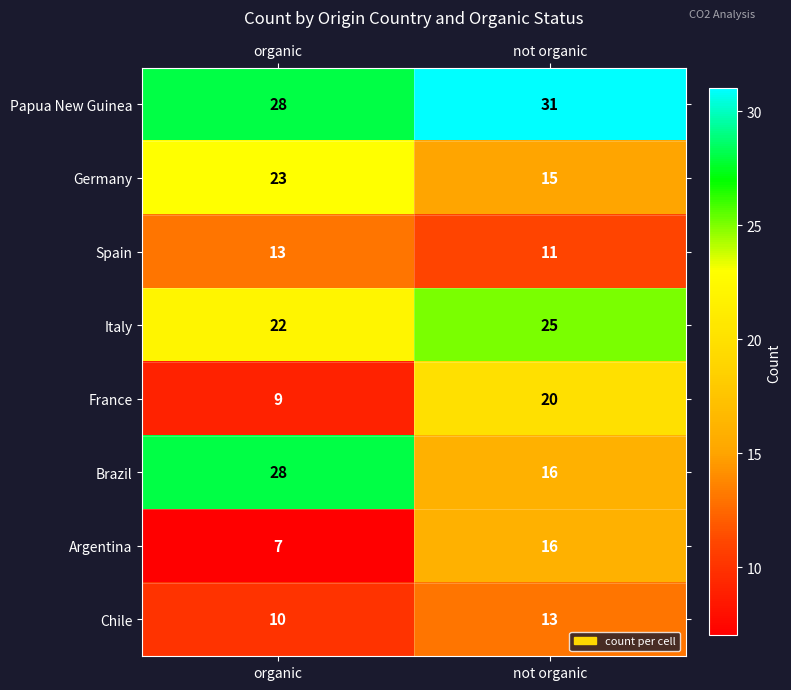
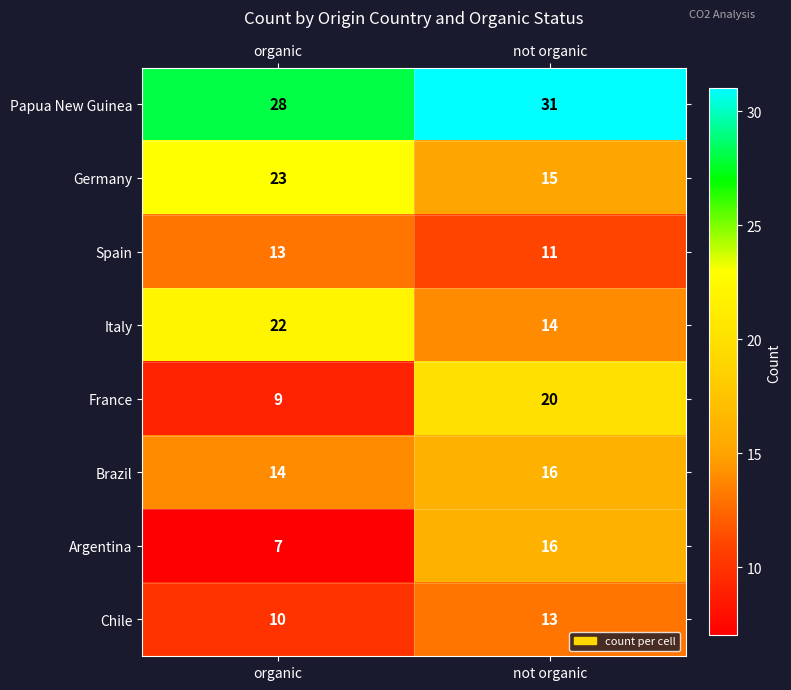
  {
    "Papua New Guinea": {
      "organic": 28,
      "not organic": 31
    },
    "Germany": {
      "organic": 23,
      "not organic": 15
    },
    "Spain": {
      "organic": 13,
      "not organic": 11
    },
    "Italy": {
      "organic": 22,
-     "not organic": 25
+     "not organic": 14
    },
    "France": {
      "organic": 9,
      "not organic": 20
    },
    "Brazil": {
-     "organic": 28,
+     "organic": 14,
      "not organic": 16
    },
    "Argentina": {
      "organic": 7,
      "not organic": 16
    },
    "Chile": {
      "organic": 10,
      "not organic": 13
    }
  }
